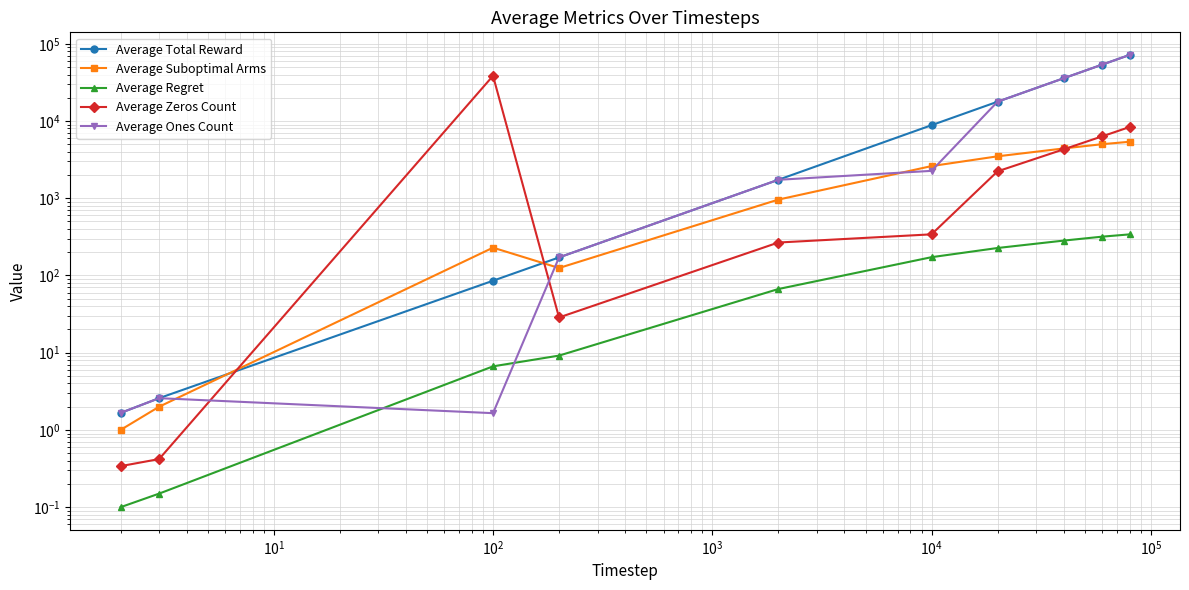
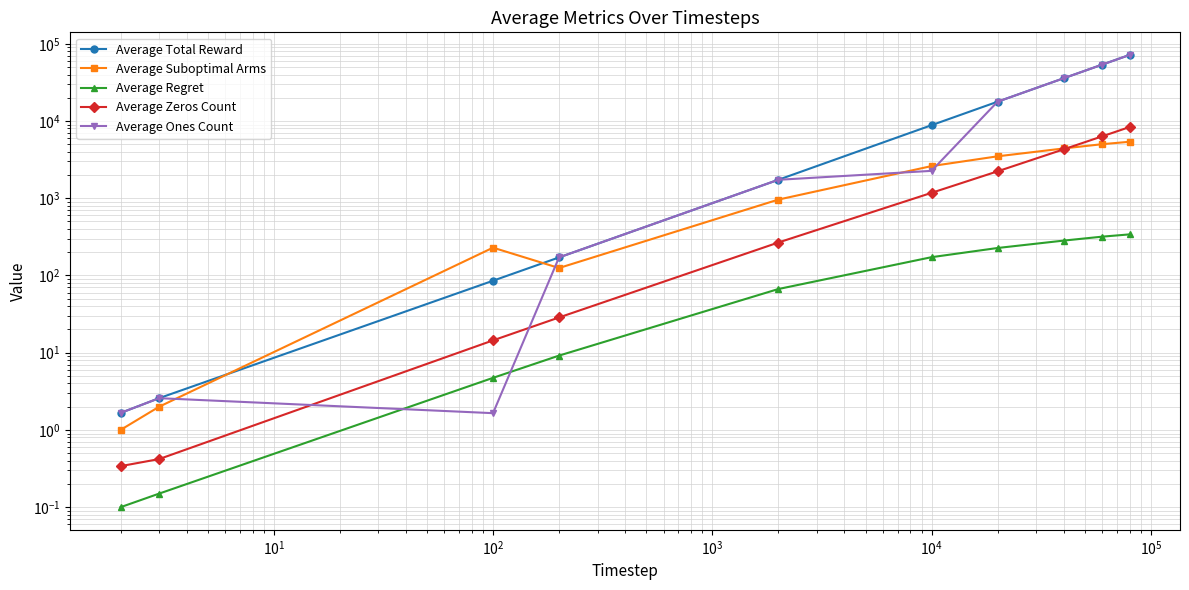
  {
    "Average Total Reward": {
      "10^2": 90,
      "10^4": 9000
    },
    "Average Suboptimal Arms": {
      "10^2": 230,
      "10^4": 2600
    },
    "Average Regret": {
-     "10^2": 7,
+     "10^2": 5,
      "10^4": 170
    },
    "Average Zeros Count": {
-     "10^2": 40000,
-     "10^4": 300
+     "10^2": 14,
+     "10^4": 1200
    },
    "Average Ones Count": {
      "10^2": 1.7,
      "10^4": 2300
    }
  }
